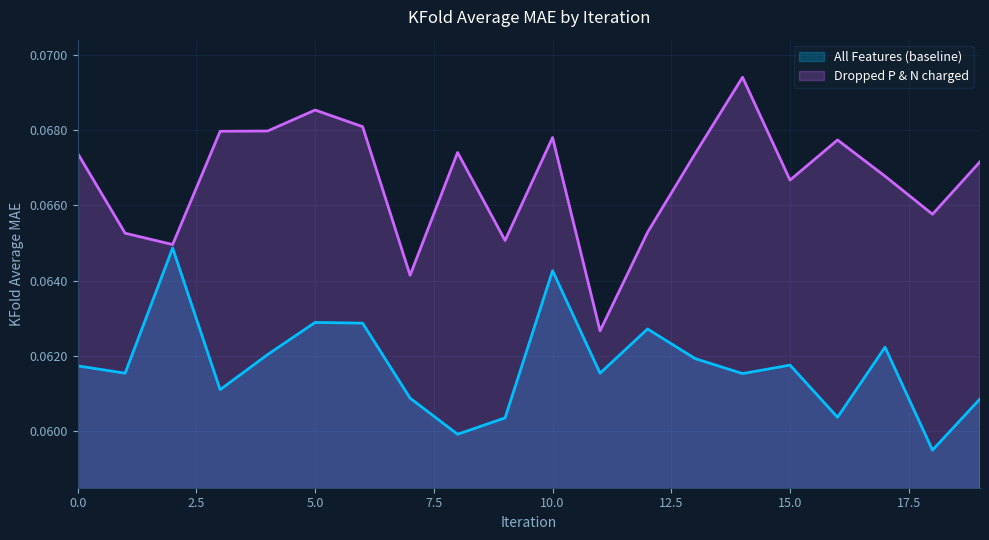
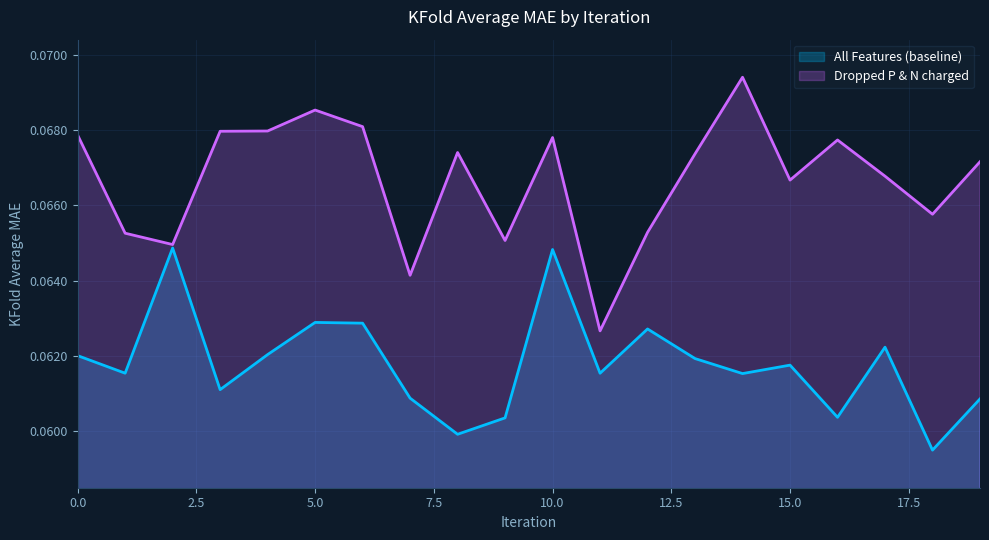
  {
    "All Features (baseline)": {
-     "0.0": 0.0617,
+     "0.0": 0.0620,
      "5.0": 0.0629,
-     "10.0": 0.0643,
+     "10.0": 0.0648,
      "15.0": 0.0618
    },
    "Dropped P & N charged": {
-     "0.0": 0.0674,
+     "0.0": 0.0679,
      "5.0": 0.0685,
      "10.0": 0.0678,
      "15.0": 0.0667
    }
  }
